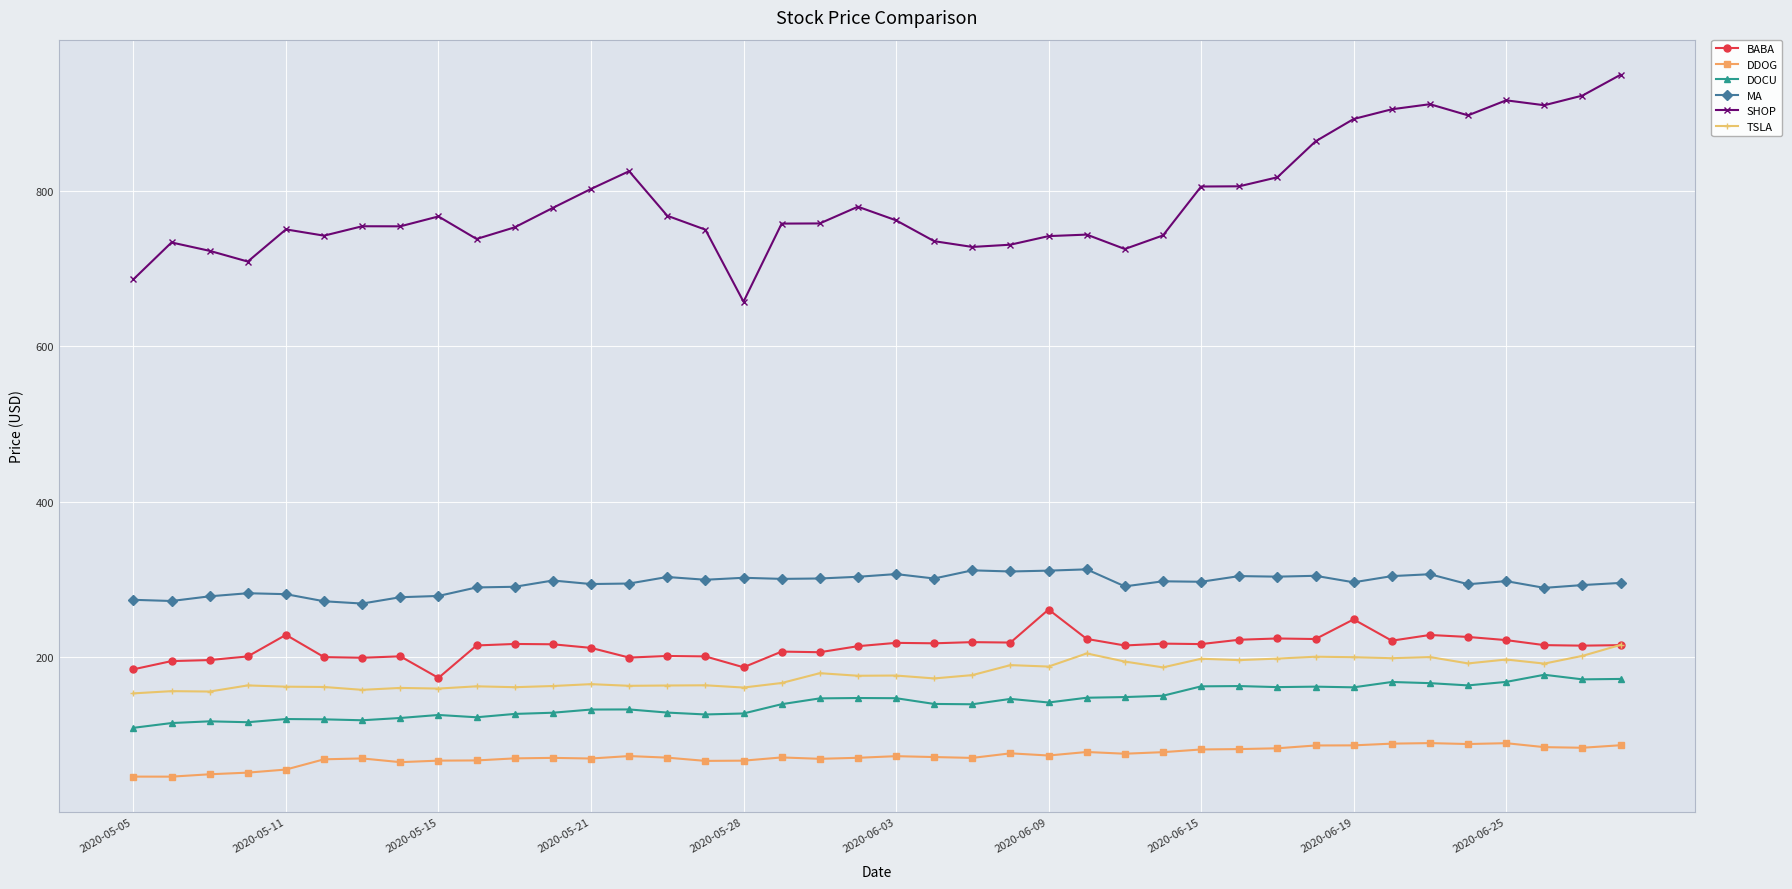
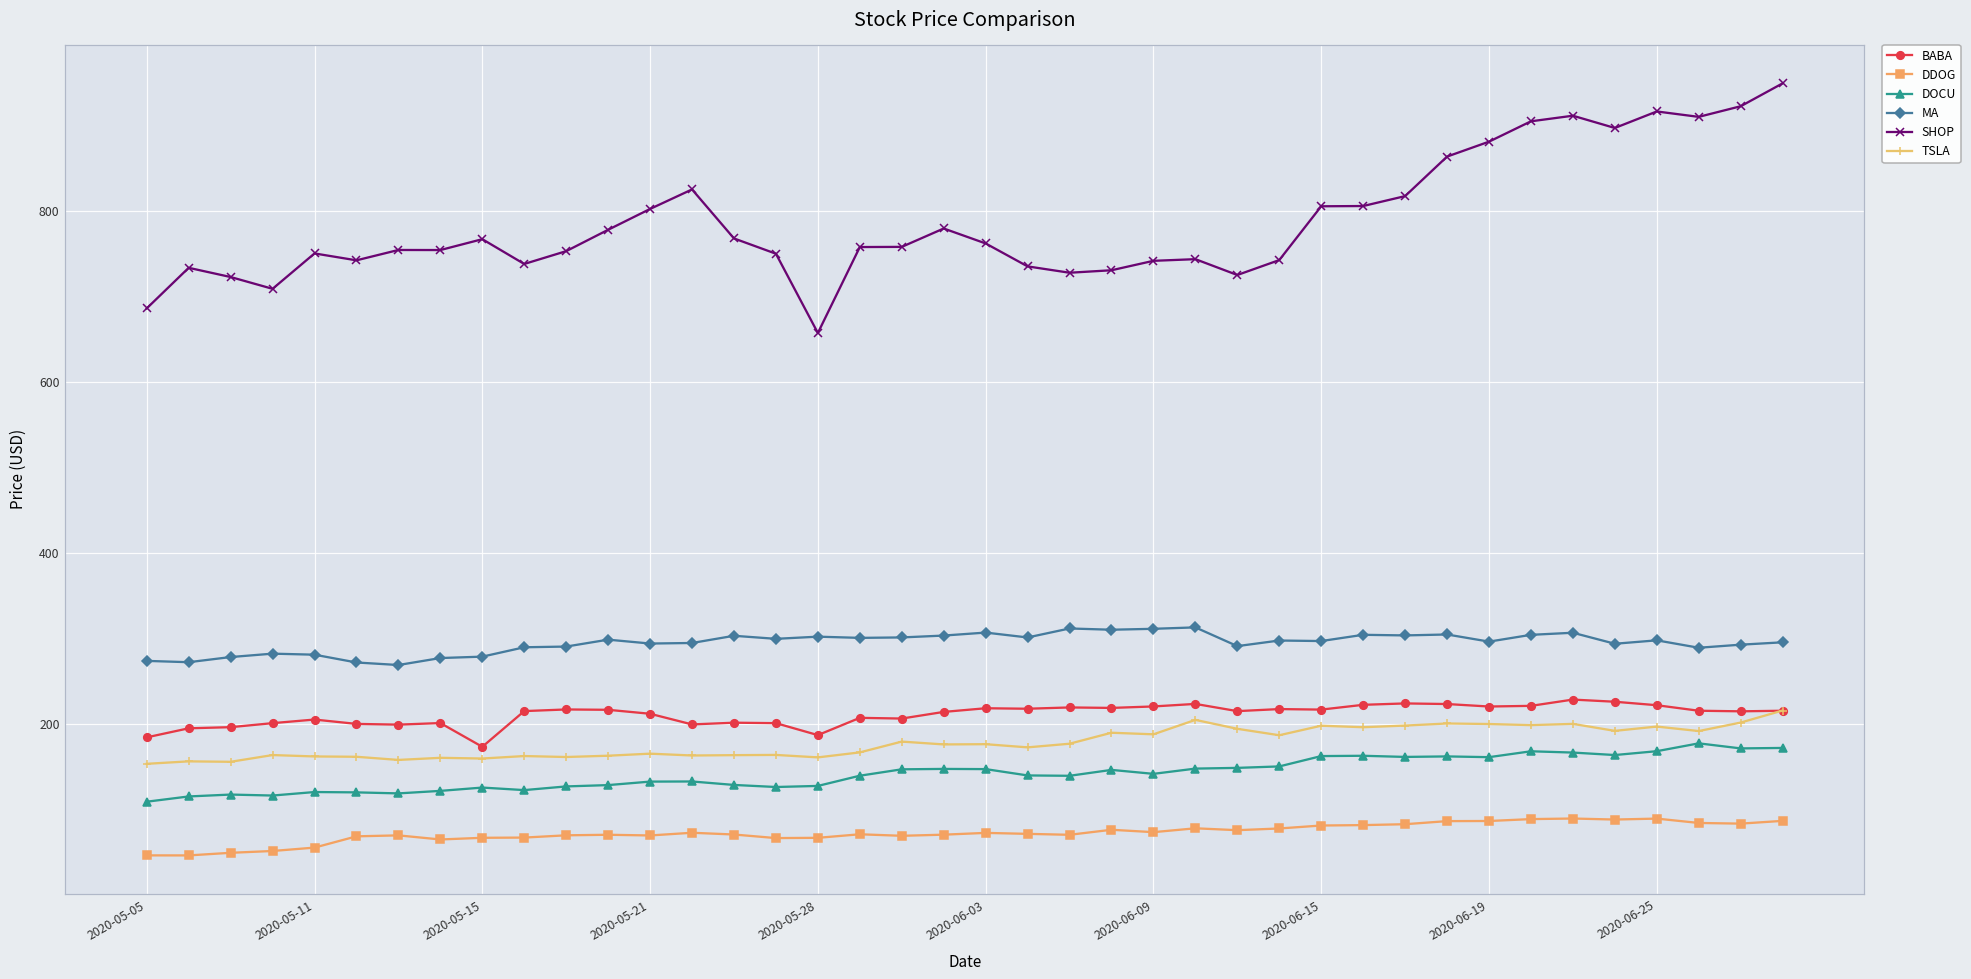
  {
    "BABA": {
      "2020-05-05": 180,
-     "2020-05-11": 230,
+     "2020-05-11": 210,
      "2020-05-15": 170,
      "2020-05-21": 210,
      "2020-05-28": 190,
      "2020-06-03": 220,
-     "2020-06-09": 260,
+     "2020-06-09": 220,
      "2020-06-15": 220,
-     "2020-06-19": 250,
+     "2020-06-19": 220,
      "2020-06-25": 220
    },
    "SHOP": {
      "2020-05-05": 690,
      "2020-05-11": 750,
      "2020-05-15": 770,
      "2020-05-21": 800,
      "2020-05-28": 660,
      "2020-06-03": 760,
      "2020-06-09": 740,
      "2020-06-15": 810,
-     "2020-06-19": 890,
+     "2020-06-19": 880,
      "2020-06-25": 920
    }
  }
